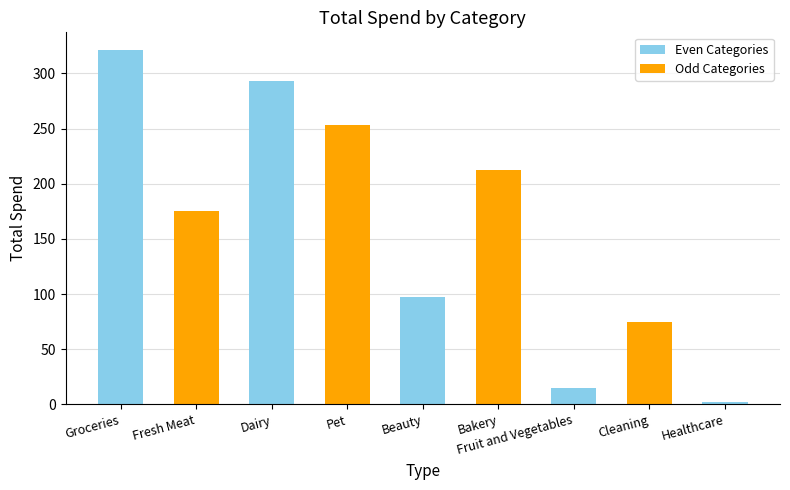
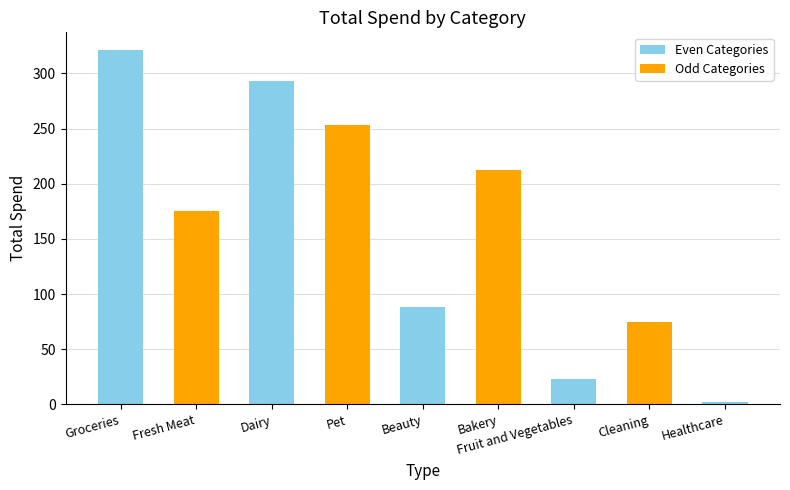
  {
    "Groceries": 321,
    "Fresh Meat": 176,
    "Dairy": 293,
    "Pet": 253,
-   "Beauty": 97,
+   "Beauty": 88,
    "Bakery": 212,
-   "Fruit and Vegetables": 15,
+   "Fruit and Vegetables": 23,
    "Cleaning": 75,
    "Healthcare": 2
  }
